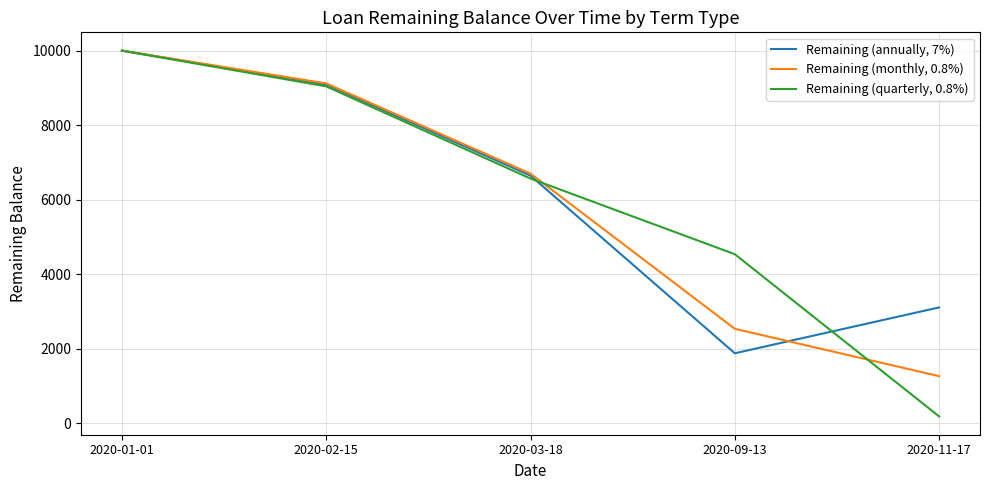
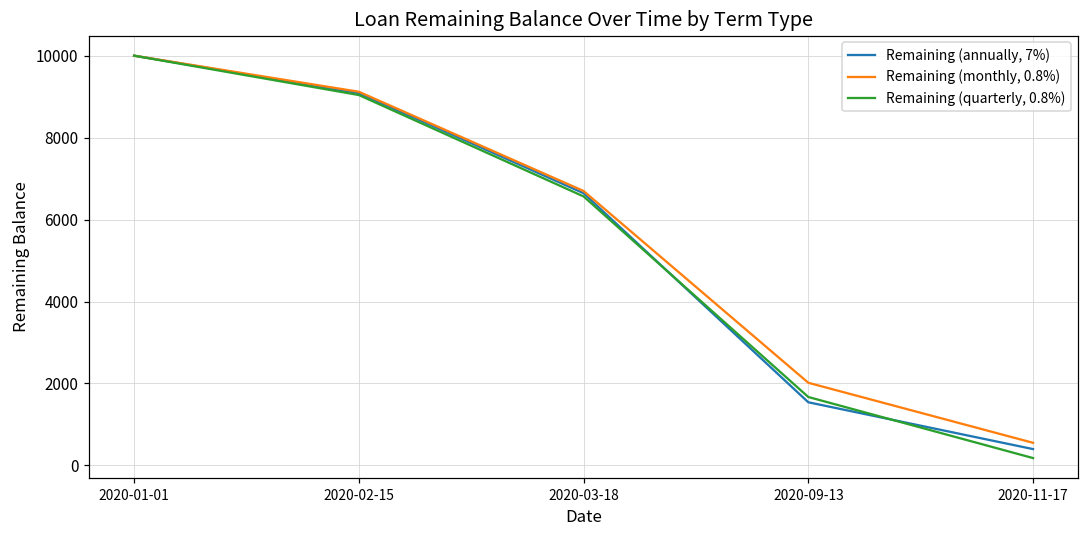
  {
    "Remaining (annually, 7%)": {
-     "2020-09-13": 1900,
-     "2020-11-17": 3100
+     "2020-09-13": 1500,
+     "2020-11-17": 400
    },
    "Remaining (monthly, 0.8%)": {
-     "2020-09-13": 2500,
-     "2020-11-17": 1300
+     "2020-09-13": 2000,
+     "2020-11-17": 600
    },
    "Remaining (quarterly, 0.8%)": {
      "2020-03-18": 6600,
-     "2020-09-13": 4500,
+     "2020-09-13": 1700,
      "2020-11-17": 200
    }
  }
